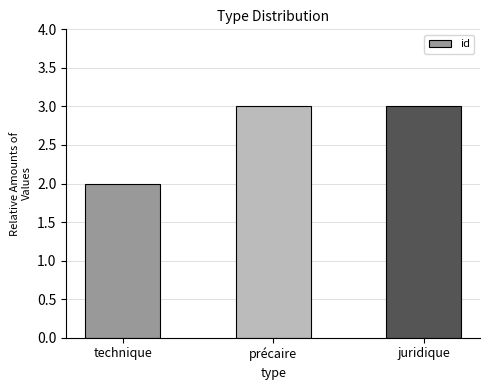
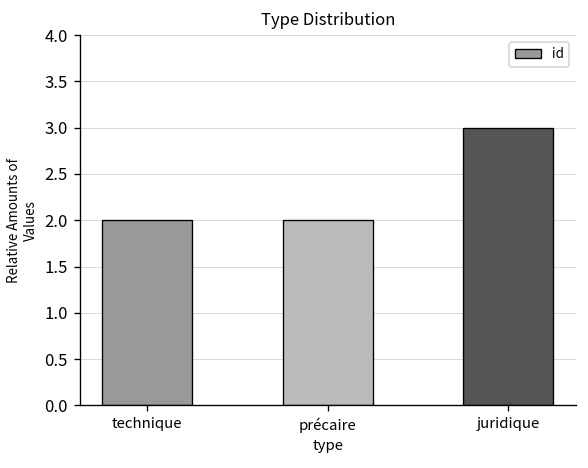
  {
    "technique": 2,
-   "précaire": 3,
+   "précaire": 2,
    "juridique": 3
  }
